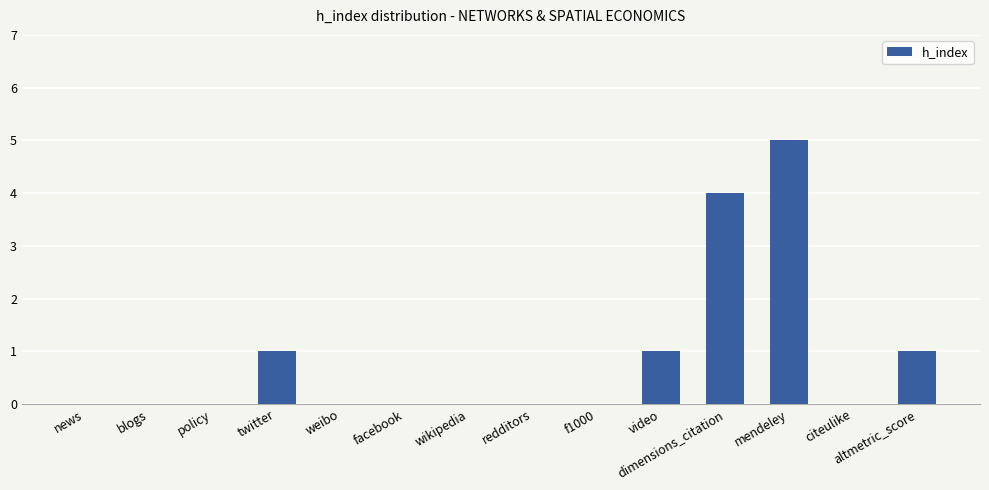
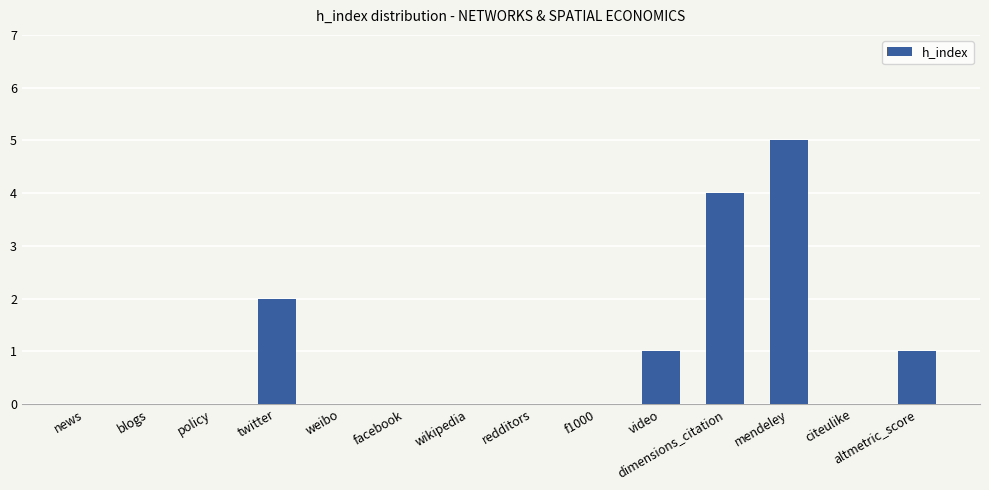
  {
    "news": 0,
    "blogs": 0,
    "policy": 0,
-   "twitter": 1,
+   "twitter": 2,
    "weibo": 0,
    "facebook": 0,
    "wikipedia": 0,
    "redditors": 0,
    "f1000": 0,
    "video": 1,
    "dimensions_citation": 4,
    "mendeley": 5,
    "citeulike": 0,
    "altmetric_score": 1
  }
